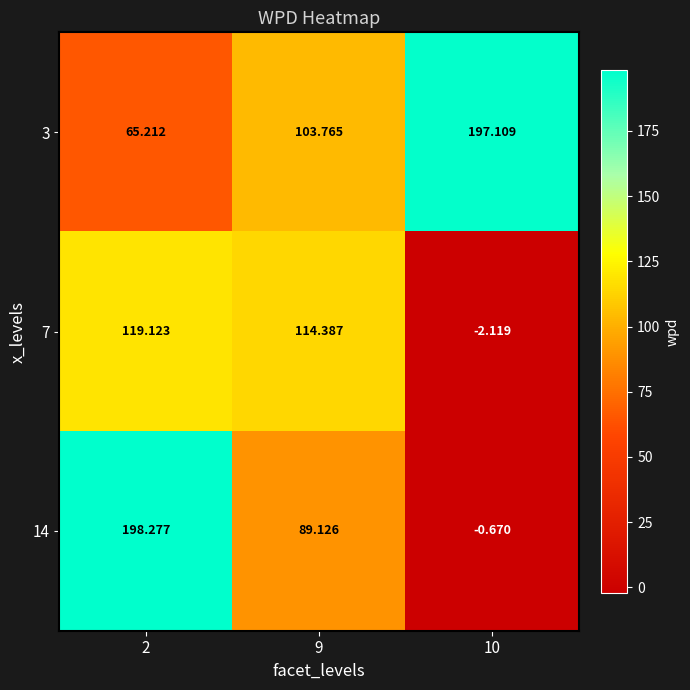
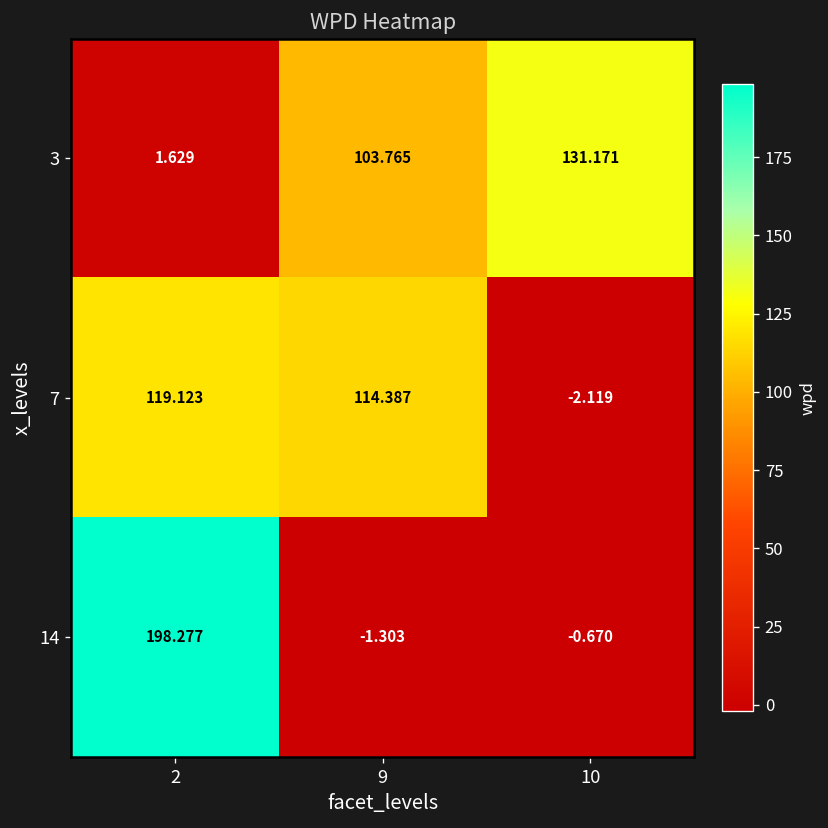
  {
    "3": {
-     "2": 65.212,
+     "2": 1.629,
      "9": 103.765,
-     "10": 197.109
+     "10": 131.171
    },
    "7": {
      "2": 119.123,
      "9": 114.387,
      "10": -2.119
    },
    "14": {
      "2": 198.277,
-     "9": 89.126,
+     "9": -1.303,
      "10": -0.670
    }
  }
